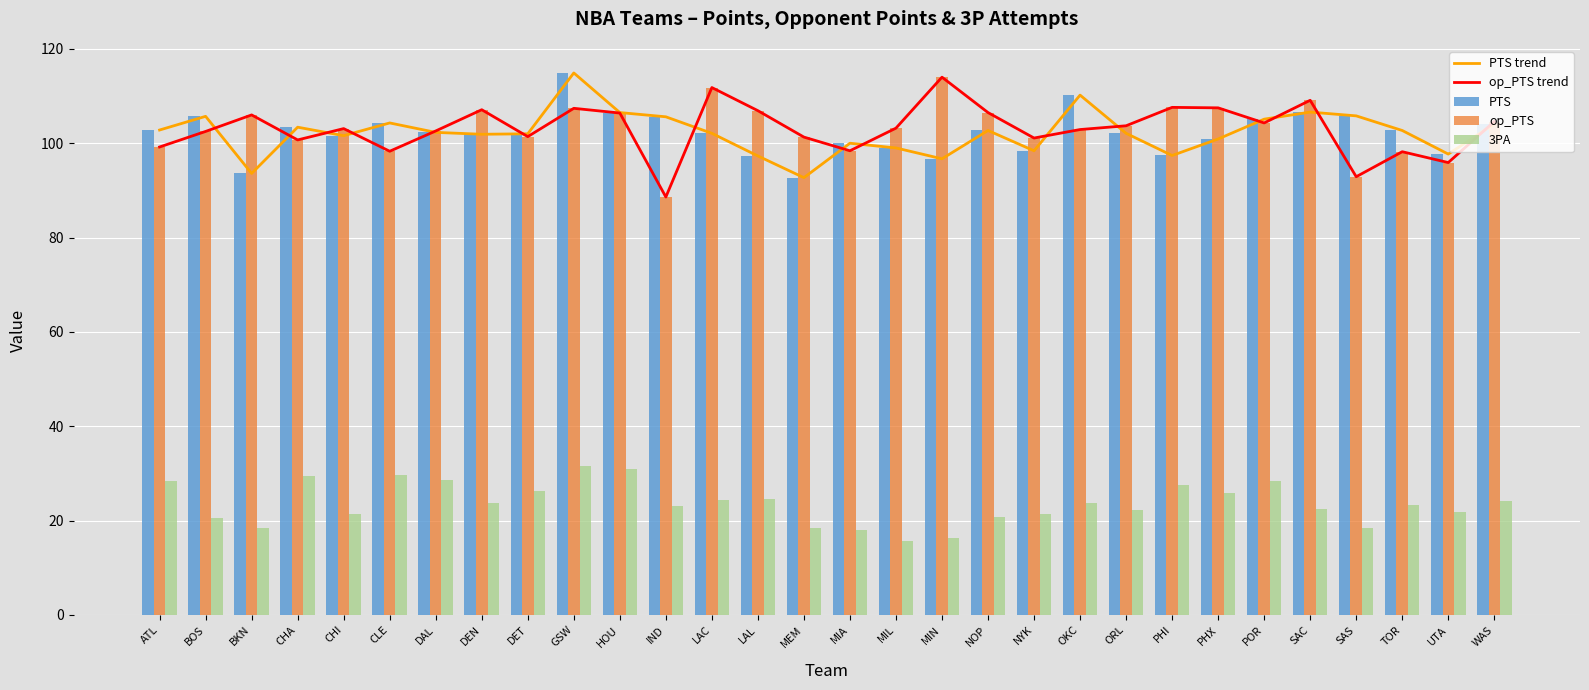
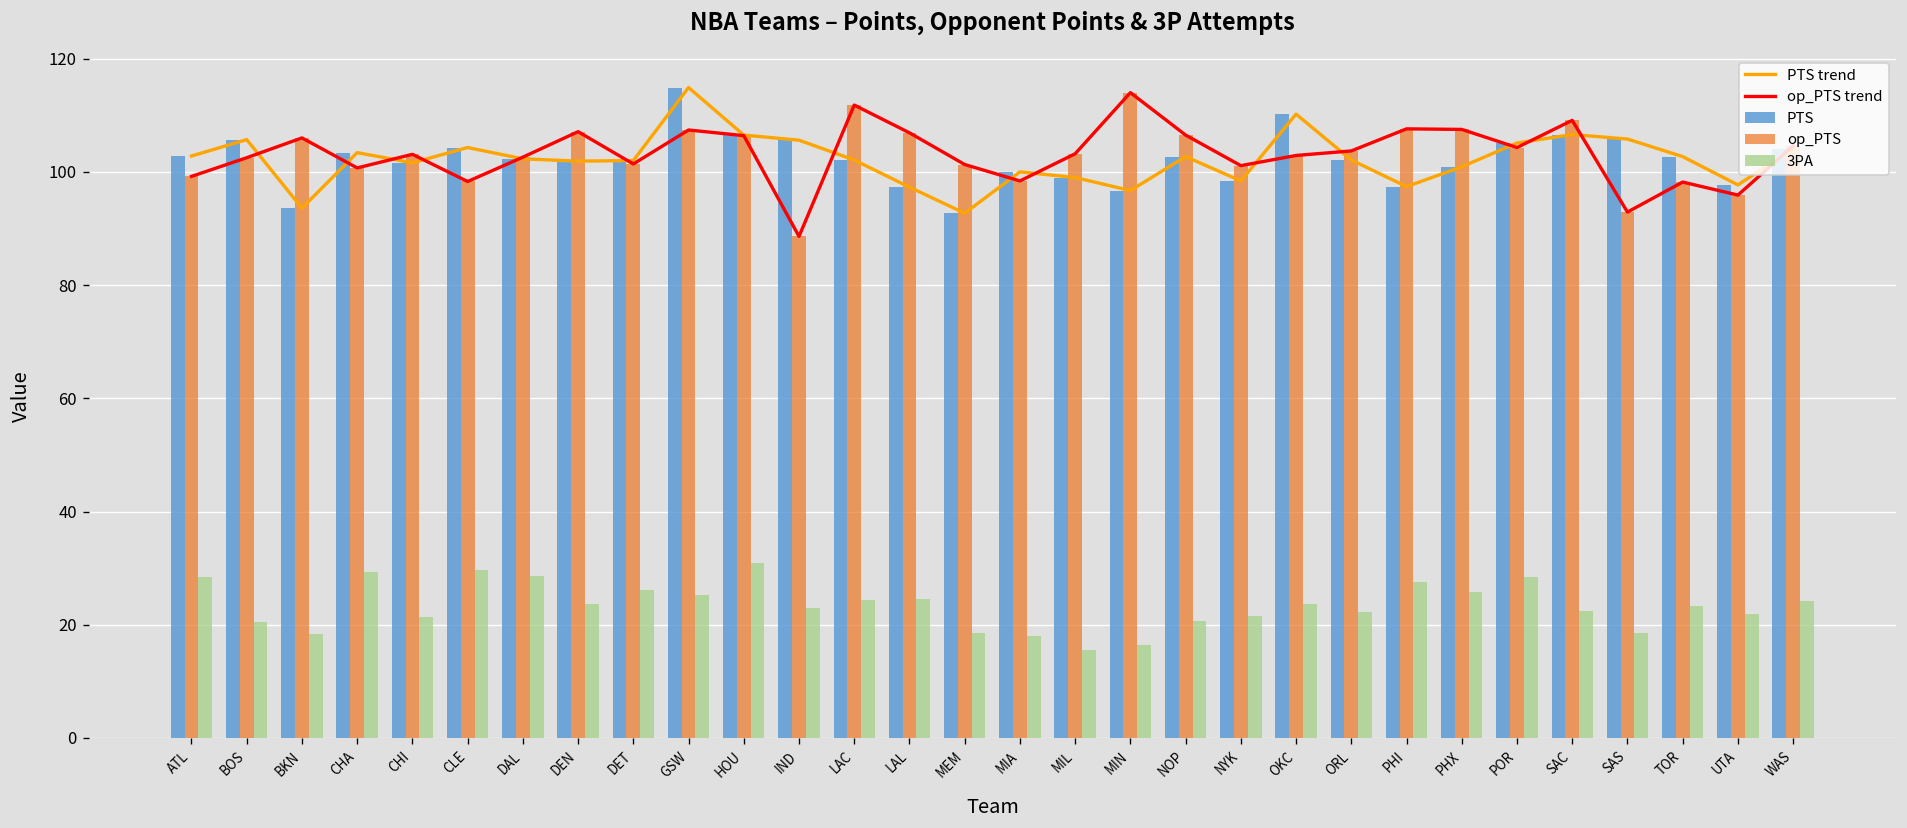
  {
    "PTS": {
      "ATL": 103,
      "BOS": 106,
      "BKN": 94,
      "CHA": 103,
      "CHI": 102,
      "CLE": 104,
      "DAL": 102,
      "DEN": 102,
      "DET": 102,
      "GSW": 115,
      "HOU": 107,
      "IND": 106,
      "LAC": 102,
      "LAL": 97,
      "MEM": 93,
      "MIA": 100,
      "MIL": 99,
      "MIN": 97,
      "NOP": 103,
      "NYK": 98,
      "OKC": 110,
      "ORL": 102,
      "PHI": 97,
      "PHX": 101,
      "POR": 105,
      "SAC": 107,
      "SAS": 106,
      "TOR": 103,
      "UTA": 98
    },
    "PTS trend": {
      "ATL": 103,
      "BOS": 106,
      "BKN": 94,
      "CHA": 103,
      "CHI": 102,
      "CLE": 104,
      "DEN": 102,
      "DET": 102,
      "GSW": 115,
      "IND": 106,
      "LAC": 102,
      "LAL": 97,
      "MEM": 93,
      "MIA": 100,
      "MIL": 99,
      "MIN": 97,
      "NOP": 103,
      "NYK": 98,
      "OKC": 110,
      "ORL": 102,
      "PHI": 97,
      "PHX": 101,
      "POR": 105,
      "SAC": 107,
      "SAS": 106,
      "TOR": 103,
      "UTA": 98
    },
    "op_PTS": {
      "ATL": 99,
      "BOS": 103,
      "BKN": 106,
      "CHA": 101,
      "CHI": 103,
      "CLE": 98,
      "DAL": 103,
      "DEN": 107,
      "DET": 101,
      "GSW": 107,
      "HOU": 106,
      "IND": 89,
      "LAC": 112,
      "LAL": 107,
      "MEM": 101,
      "MIA": 98,
      "MIL": 103,
      "MIN": 114,
      "NOP": 107,
      "NYK": 101,
      "OKC": 103,
      "ORL": 104,
      "PHI": 108,
      "PHX": 108,
      "POR": 104,
      "SAC": 109,
      "SAS": 93,
      "TOR": 98,
      "UTA": 96
    },
    "3PA": {
      "ATL": 28,
      "BOS": 21,
      "BKN": 18,
      "CHA": 29,
      "CHI": 21,
      "CLE": 30,
      "DAL": 29,
      "DEN": 24,
      "DET": 26,
-     "GSW": 32,
+     "GSW": 25,
      "HOU": 31,
      "IND": 23,
      "LAC": 24,
      "LAL": 25,
      "MEM": 19,
      "MIA": 18,
      "MIL": 16,
      "MIN": 16,
      "NOP": 21,
      "NYK": 22,
      "OKC": 24,
      "ORL": 22,
      "PHI": 28,
      "PHX": 26,
      "POR": 29,
      "SAC": 22,
      "SAS": 19,
      "TOR": 23,
      "UTA": 22,
      "WAS": 24
    }
  }
